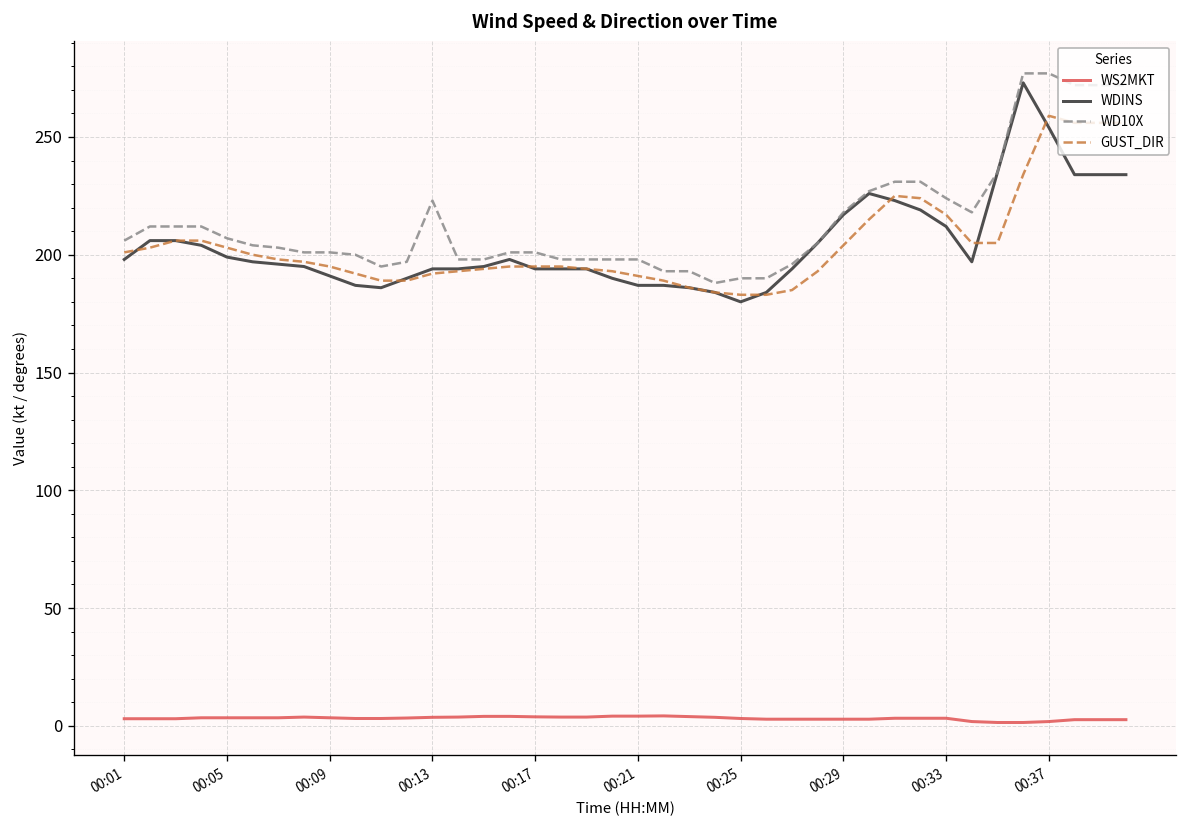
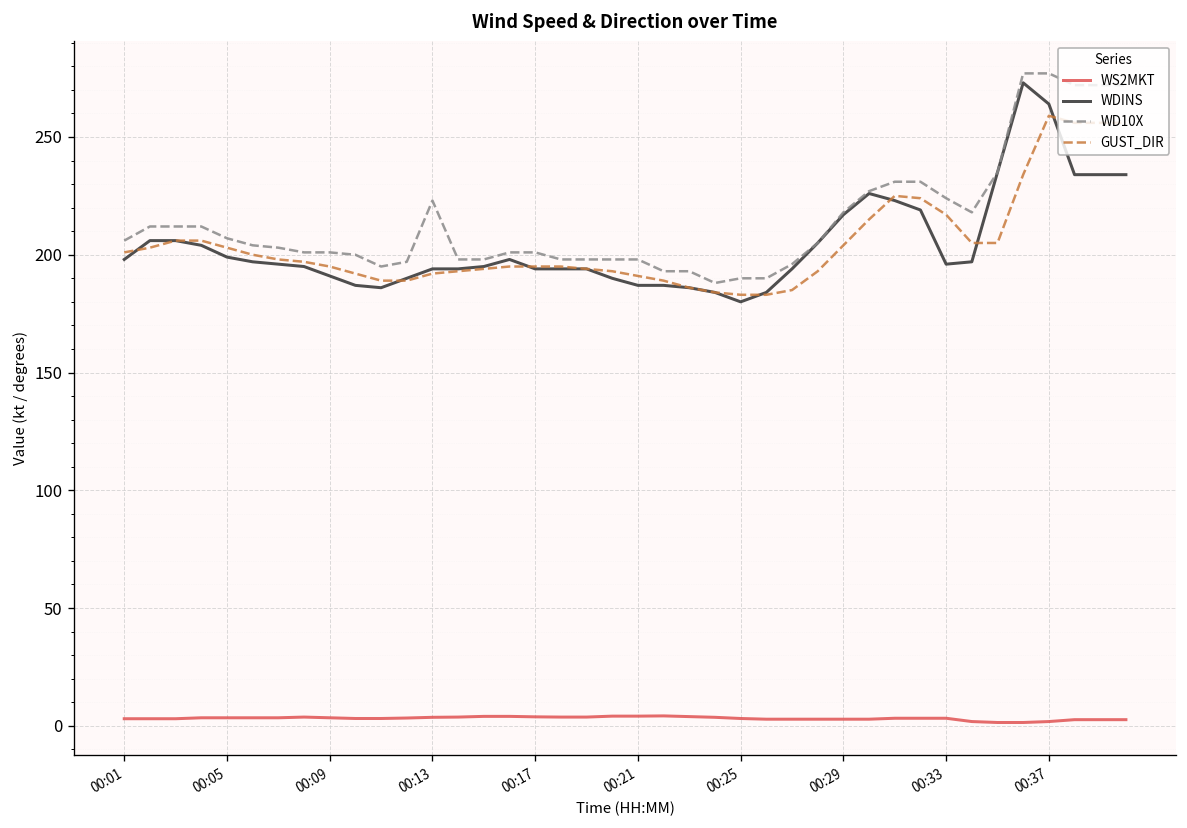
  {
    "WDINS": {
      "00:01": 198,
      "00:05": 199,
      "00:09": 191,
      "00:13": 194,
      "00:21": 187,
      "00:25": 180,
-     "00:33": 212,
-     "00:37": 254
+     "00:33": 196,
+     "00:37": 264
    },
    "WD10X": {
      "00:01": 206,
      "00:05": 207,
      "00:09": 201,
      "00:13": 223,
      "00:17": 201,
      "00:21": 198,
      "00:25": 190,
      "00:33": 224,
      "00:37": 277
    }
  }
